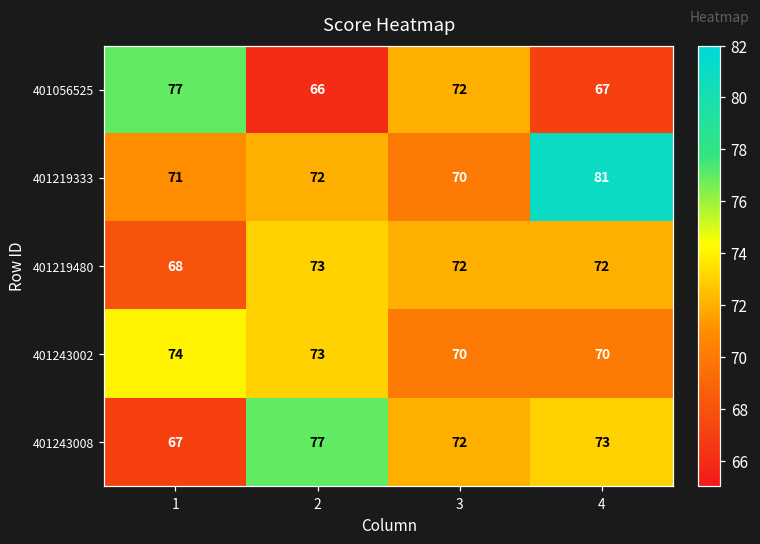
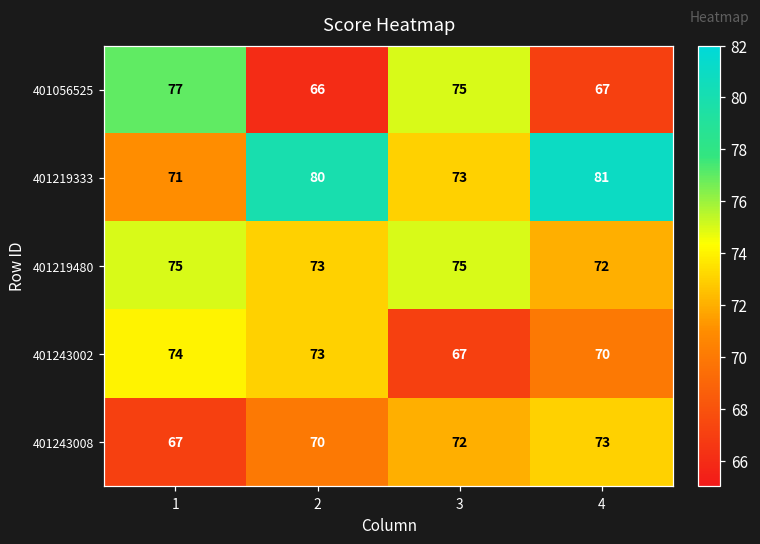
  {
    "401056525": {
      "1": 77,
      "2": 66,
-     "3": 72,
+     "3": 75,
      "4": 67
    },
    "401219333": {
      "1": 71,
-     "2": 72,
-     "3": 70,
+     "2": 80,
+     "3": 73,
      "4": 81
    },
    "401219480": {
-     "1": 68,
+     "1": 75,
      "2": 73,
-     "3": 72,
+     "3": 75,
      "4": 72
    },
    "401243002": {
      "1": 74,
      "2": 73,
-     "3": 70,
+     "3": 67,
      "4": 70
    },
    "401243008": {
      "1": 67,
-     "2": 77,
+     "2": 70,
      "3": 72,
      "4": 73
    }
  }
